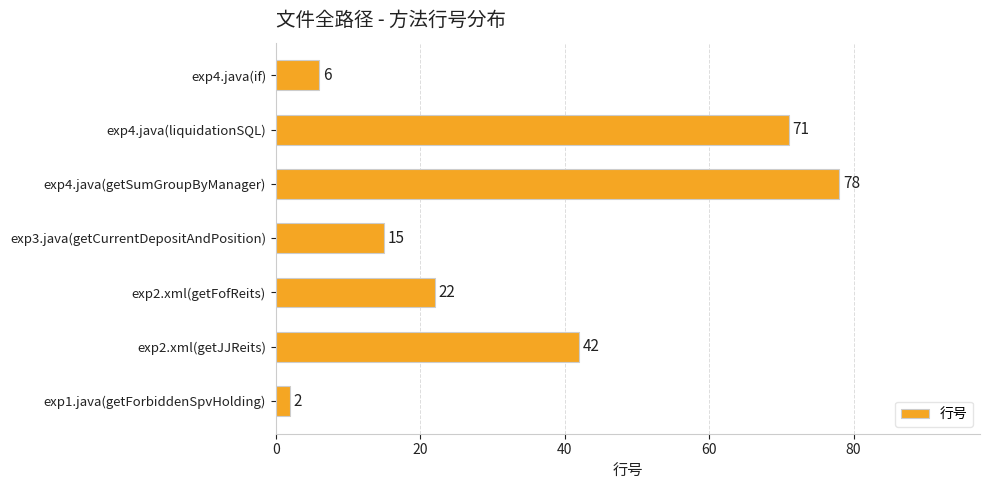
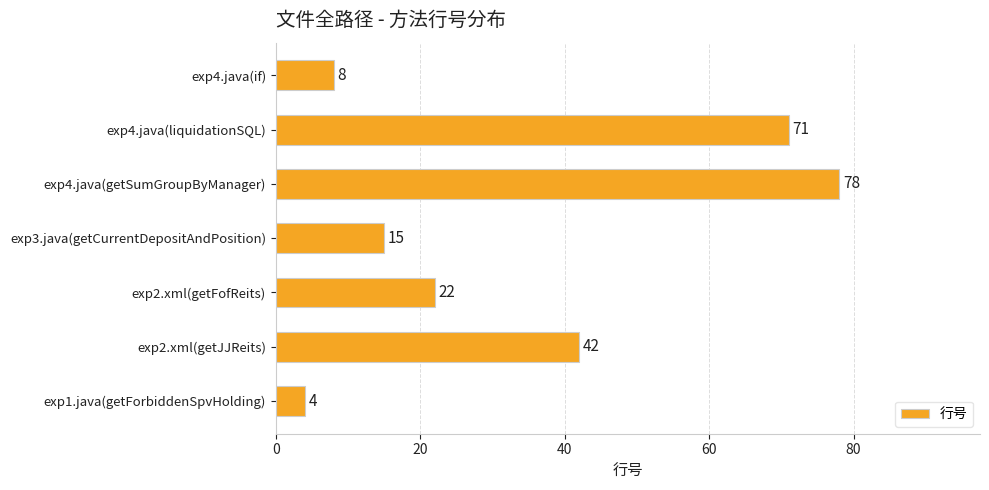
  {
-   "exp4.java(if)": 6,
+   "exp4.java(if)": 8,
    "exp4.java(liquidationSQL)": 71,
    "exp4.java(getSumGroupByManager)": 78,
    "exp3.java(getCurrentDepositAndPosition)": 15,
    "exp2.xml(getFofReits)": 22,
    "exp2.xml(getJJReits)": 42,
-   "exp1.java(getForbiddenSpvHolding)": 2
+   "exp1.java(getForbiddenSpvHolding)": 4
  }
